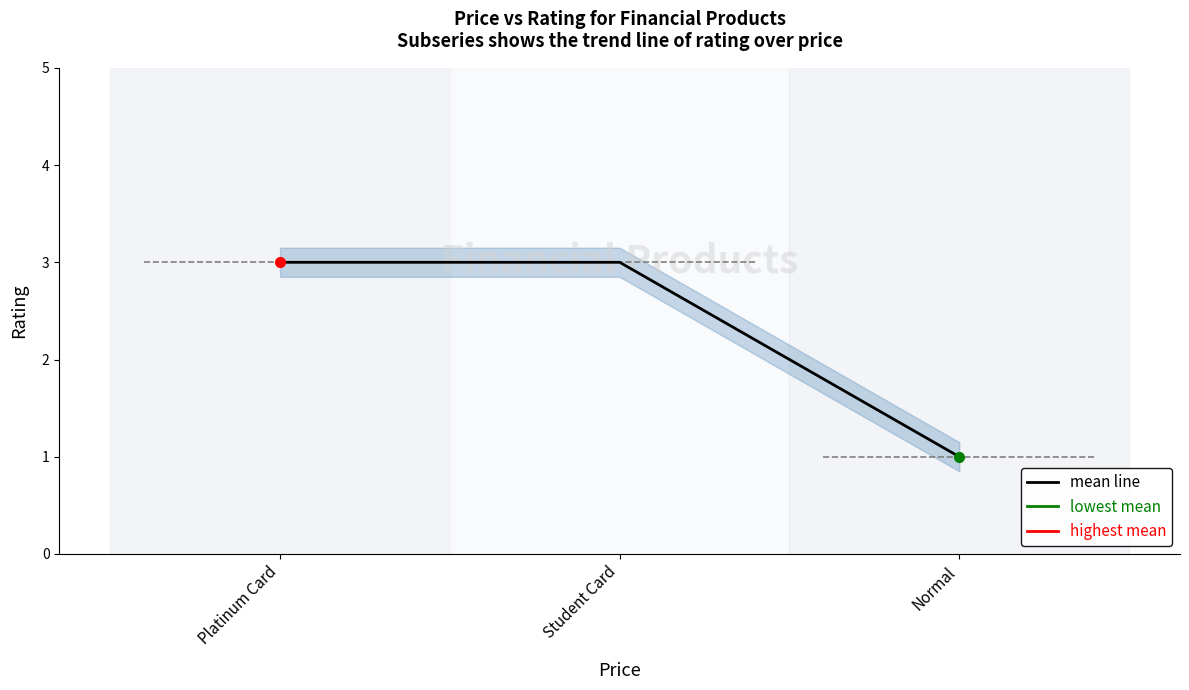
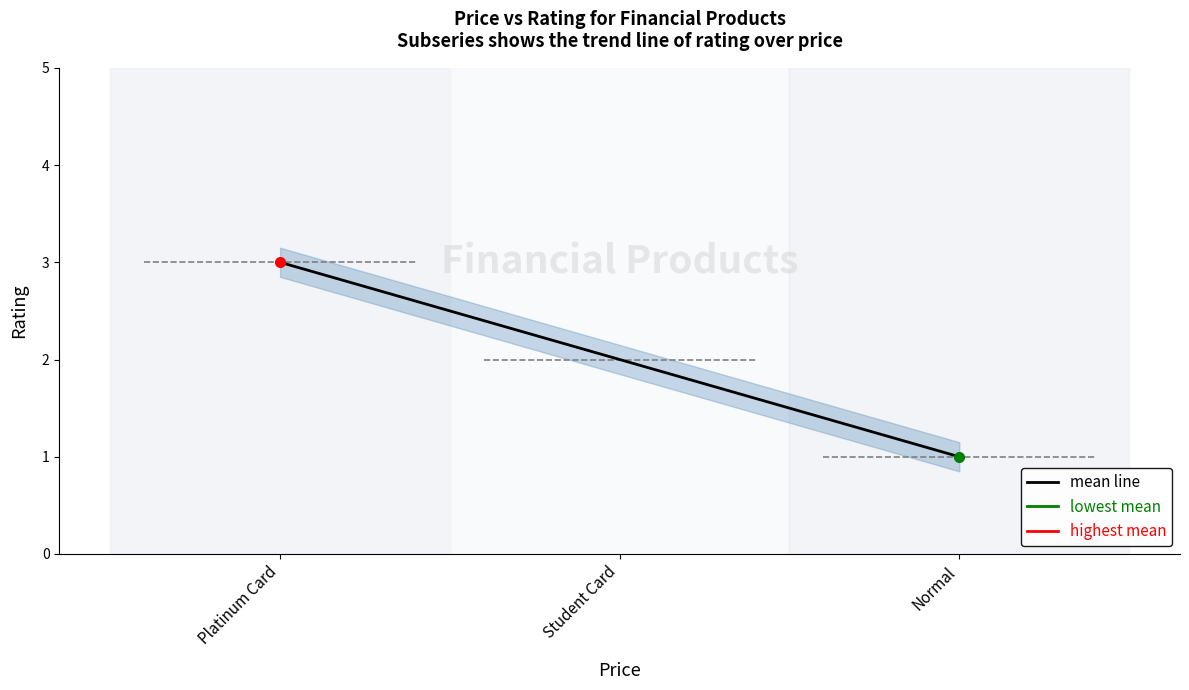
  {
    "mean line": {
-     "Student Card": 3
+     "Student Card": 2
    }
  }
